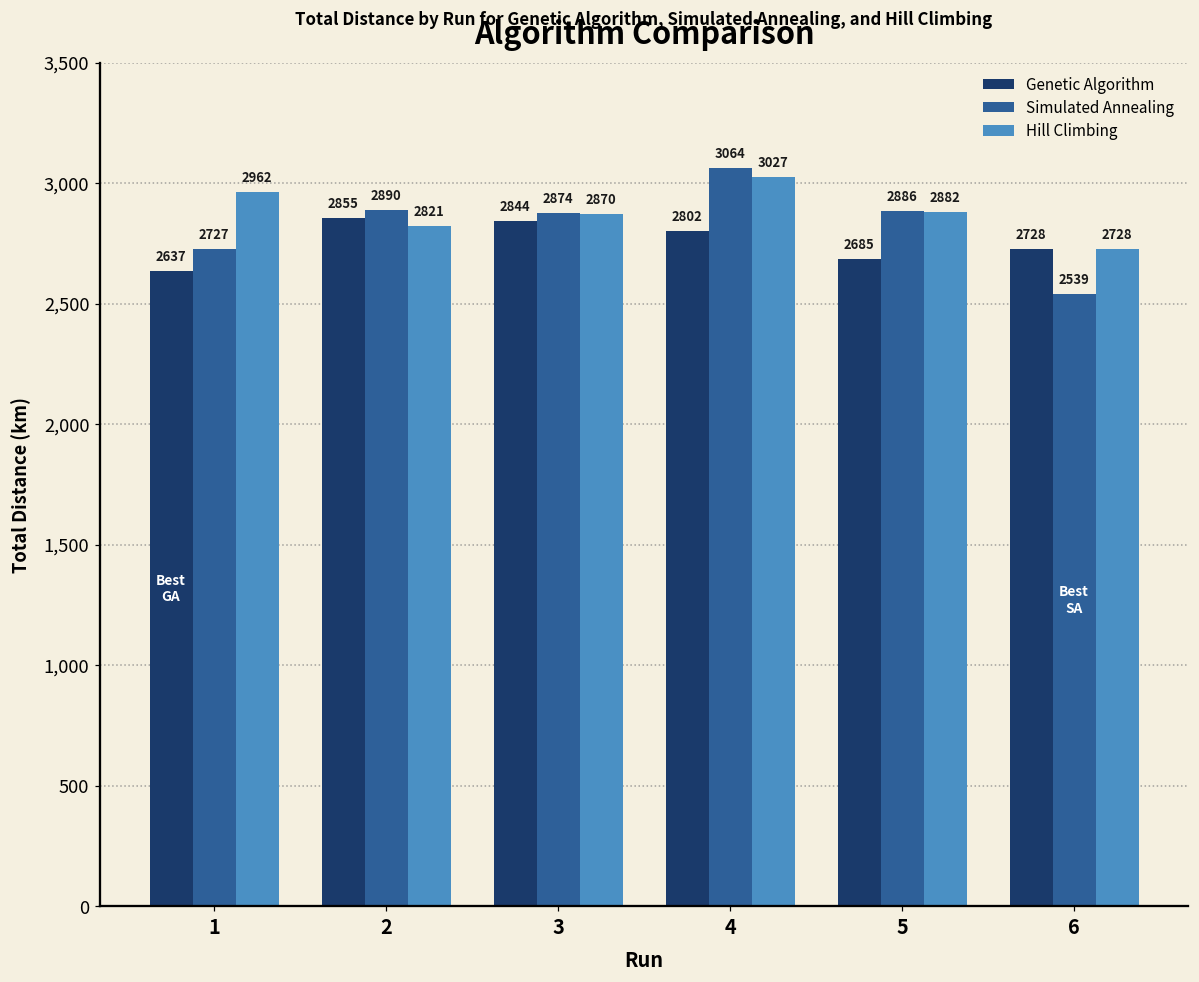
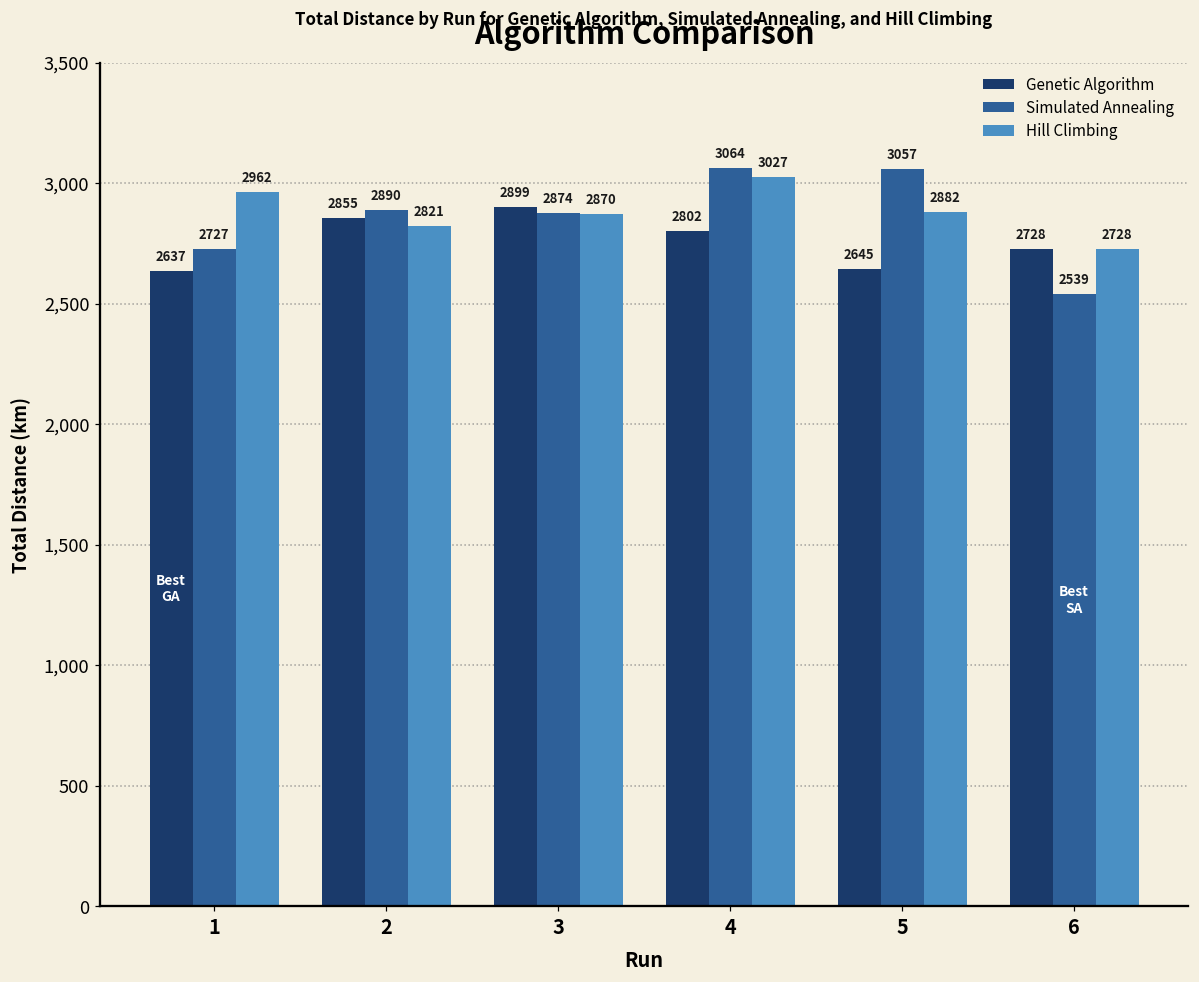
  {
    "Genetic Algorithm": {
      "1": 2637,
      "2": 2855,
-     "3": 2844,
+     "3": 2899,
      "4": 2802,
-     "5": 2685,
+     "5": 2645,
      "6": 2728
    },
    "Simulated Annealing": {
      "1": 2727,
      "2": 2890,
      "3": 2874,
      "4": 3064,
-     "5": 2886,
+     "5": 3057,
      "6": 2539
    },
    "Hill Climbing": {
      "1": 2962,
      "2": 2821,
      "3": 2870,
      "4": 3027,
      "5": 2882,
      "6": 2728
    }
  }
